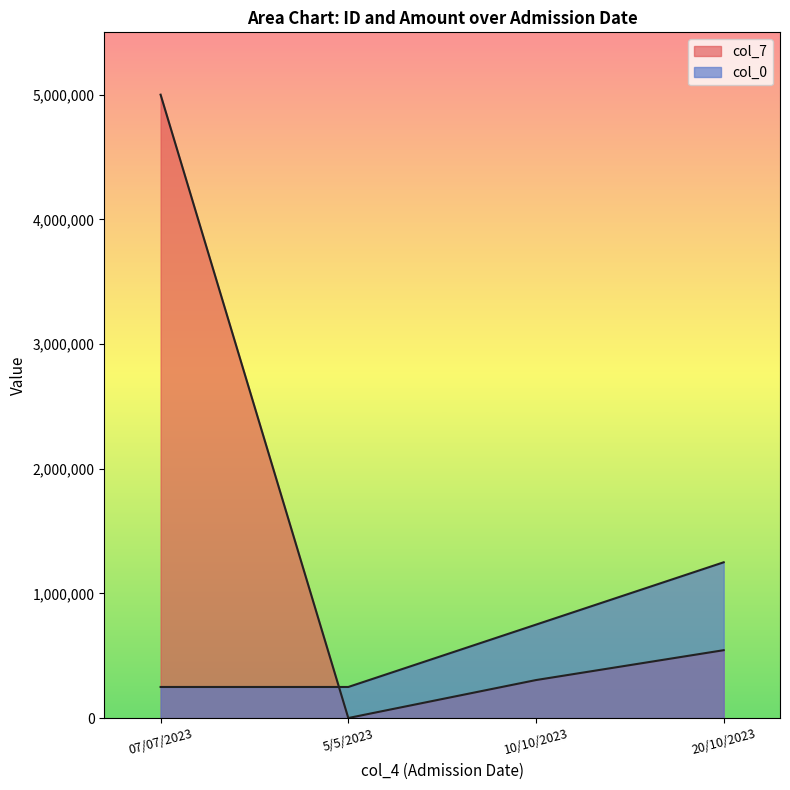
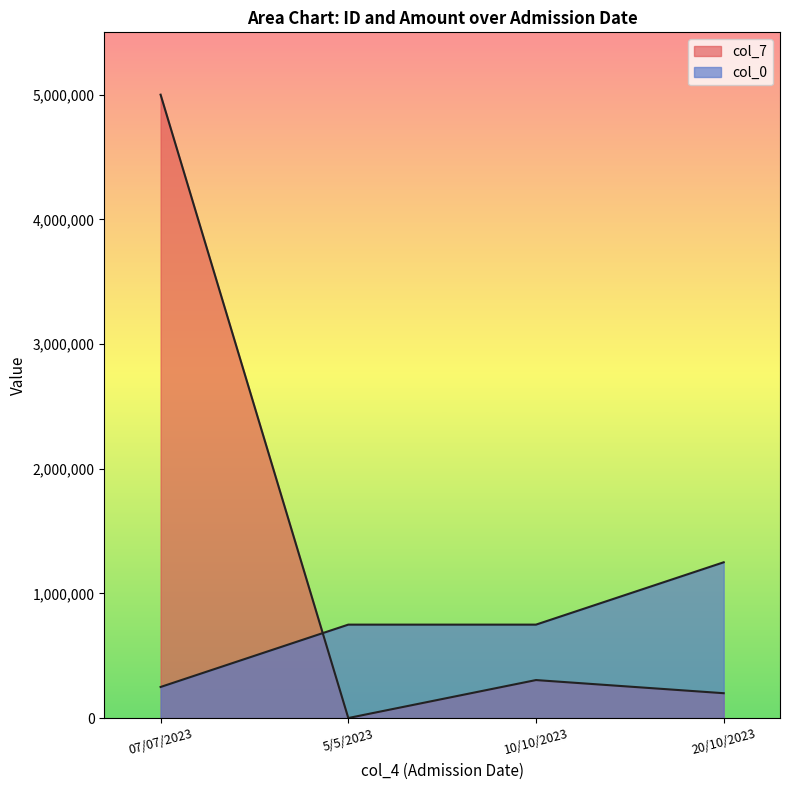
  {
    "col_7": {
      "07/07/2023": "5,000,000",
      "5/5/2023": "0",
      "10/10/2023": "310,000",
-     "20/10/2023": "550,000"
+     "20/10/2023": "200,000"
    },
    "col_0": {
      "07/07/2023": "250,000",
-     "5/5/2023": "250,000",
+     "5/5/2023": "750,000",
      "10/10/2023": "750,000",
      "20/10/2023": "1,250,000"
    }
  }
